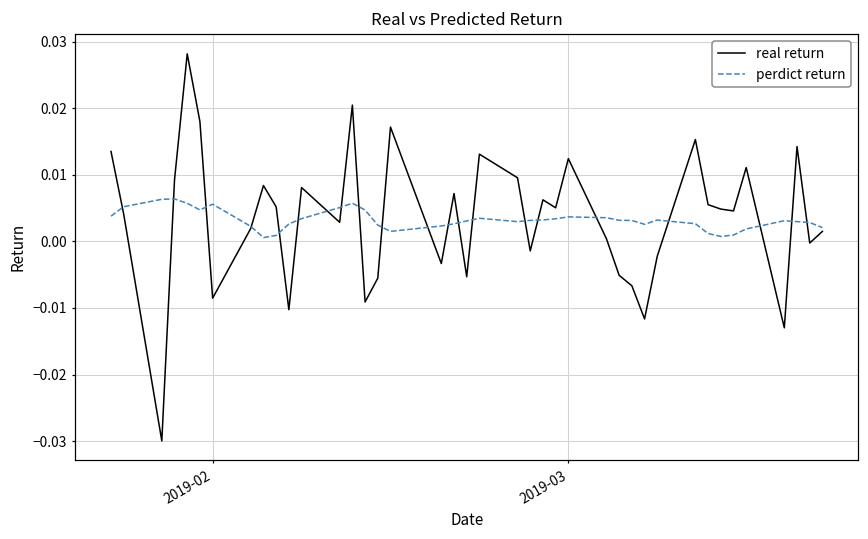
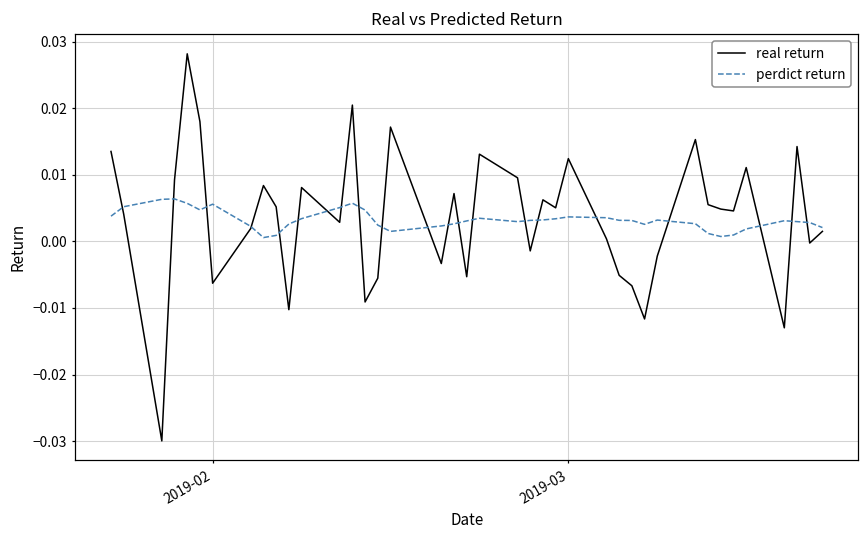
  {
    "real return": {
-     "2019-02": -0.009,
+     "2019-02": -0.006,
      "2019-03": 0.012
    },
    "perdict return": {
      "2019-02": 0.006,
      "2019-03": 0.004
    }
  }
